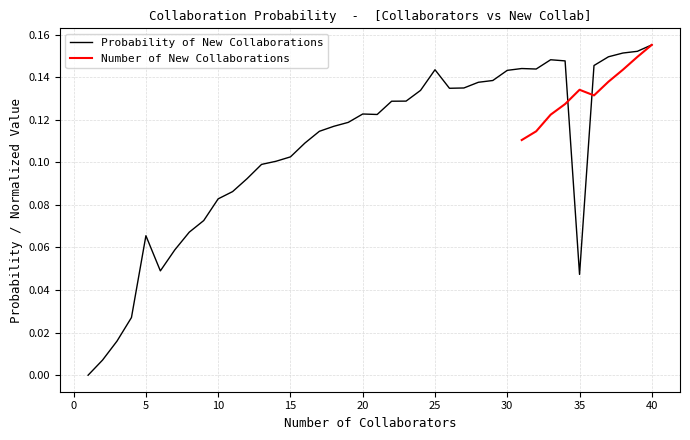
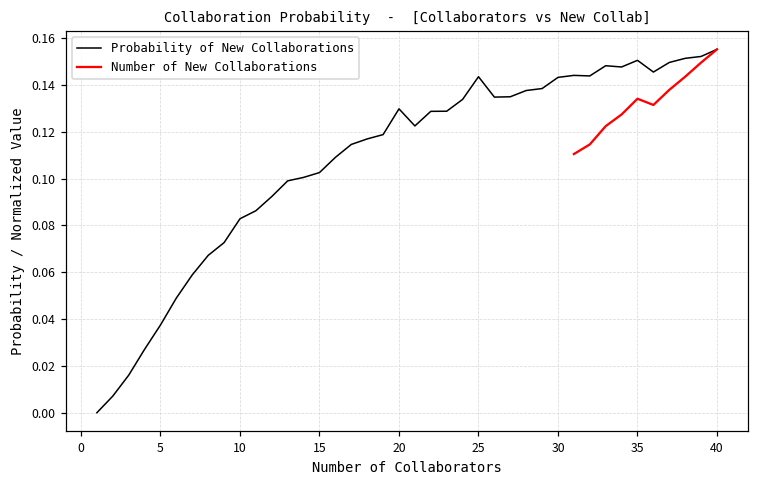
  {
    "Probability of New Collaborations": {
-     "5": 0.066,
+     "5": 0.037,
      "10": 0.083,
      "15": 0.103,
-     "20": 0.123,
+     "20": 0.130,
      "25": 0.143,
      "30": 0.143,
-     "35": 0.047
+     "35": 0.150
    },
    "Number of New Collaborations": {
      "35": 0.134
    }
  }
